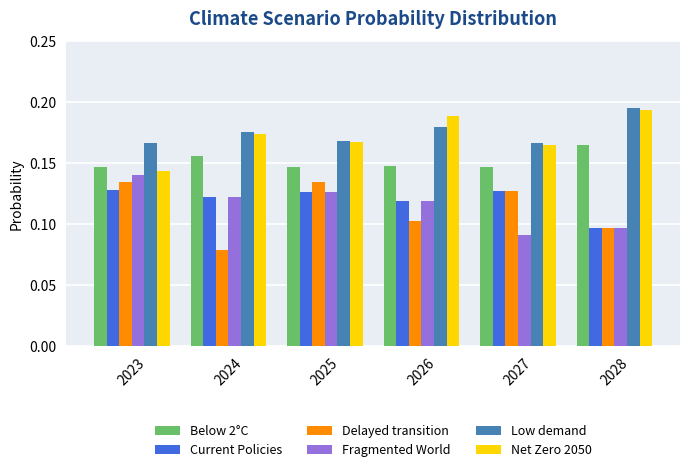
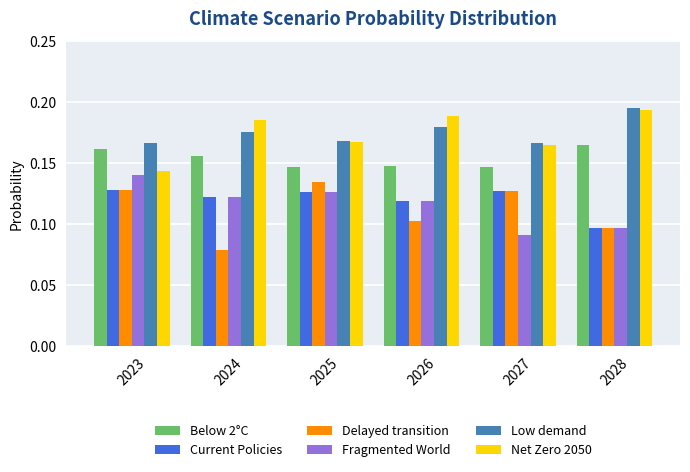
  {
    "Below 2°C": {
-     "2023": 0.147,
+     "2023": 0.161,
      "2024": 0.156,
      "2025": 0.147,
      "2026": 0.148,
      "2027": 0.147,
      "2028": 0.165
    },
    "Delayed transition": {
-     "2023": 0.135,
+     "2023": 0.128,
      "2024": 0.079,
      "2025": 0.135,
      "2026": 0.103,
      "2027": 0.128,
      "2028": 0.097
    },
    "Fragmented World": {
      "2023": 0.140,
      "2024": 0.122,
      "2025": 0.126,
      "2026": 0.119,
      "2027": 0.091,
      "2028": 0.097
    },
    "Net Zero 2050": {
      "2023": 0.144,
-     "2024": 0.174,
+     "2024": 0.186,
      "2025": 0.167,
      "2026": 0.189,
      "2027": 0.165,
      "2028": 0.194
    }
  }
